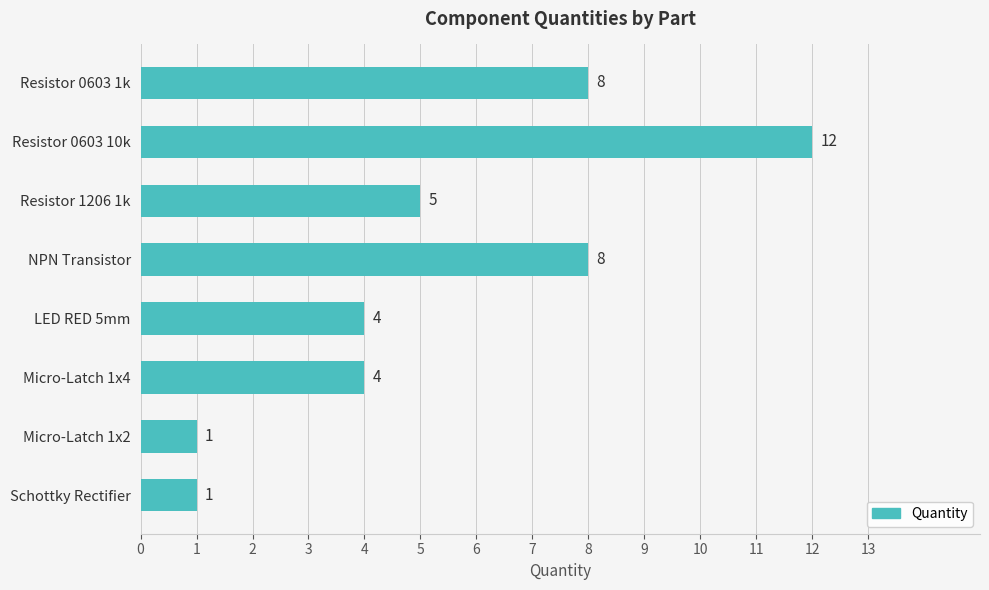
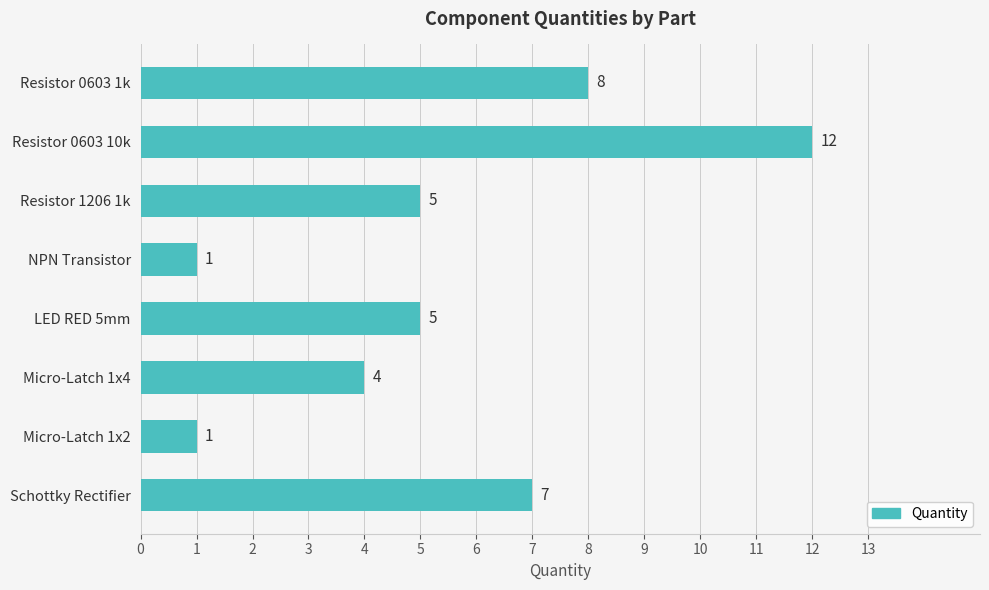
  {
    "Resistor 0603 1k": 8,
    "Resistor 0603 10k": 12,
    "Resistor 1206 1k": 5,
-   "NPN Transistor": 8,
-   "LED RED 5mm": 4,
+   "NPN Transistor": 1,
+   "LED RED 5mm": 5,
    "Micro-Latch 1x4": 4,
    "Micro-Latch 1x2": 1,
-   "Schottky Rectifier": 1
+   "Schottky Rectifier": 7
  }
